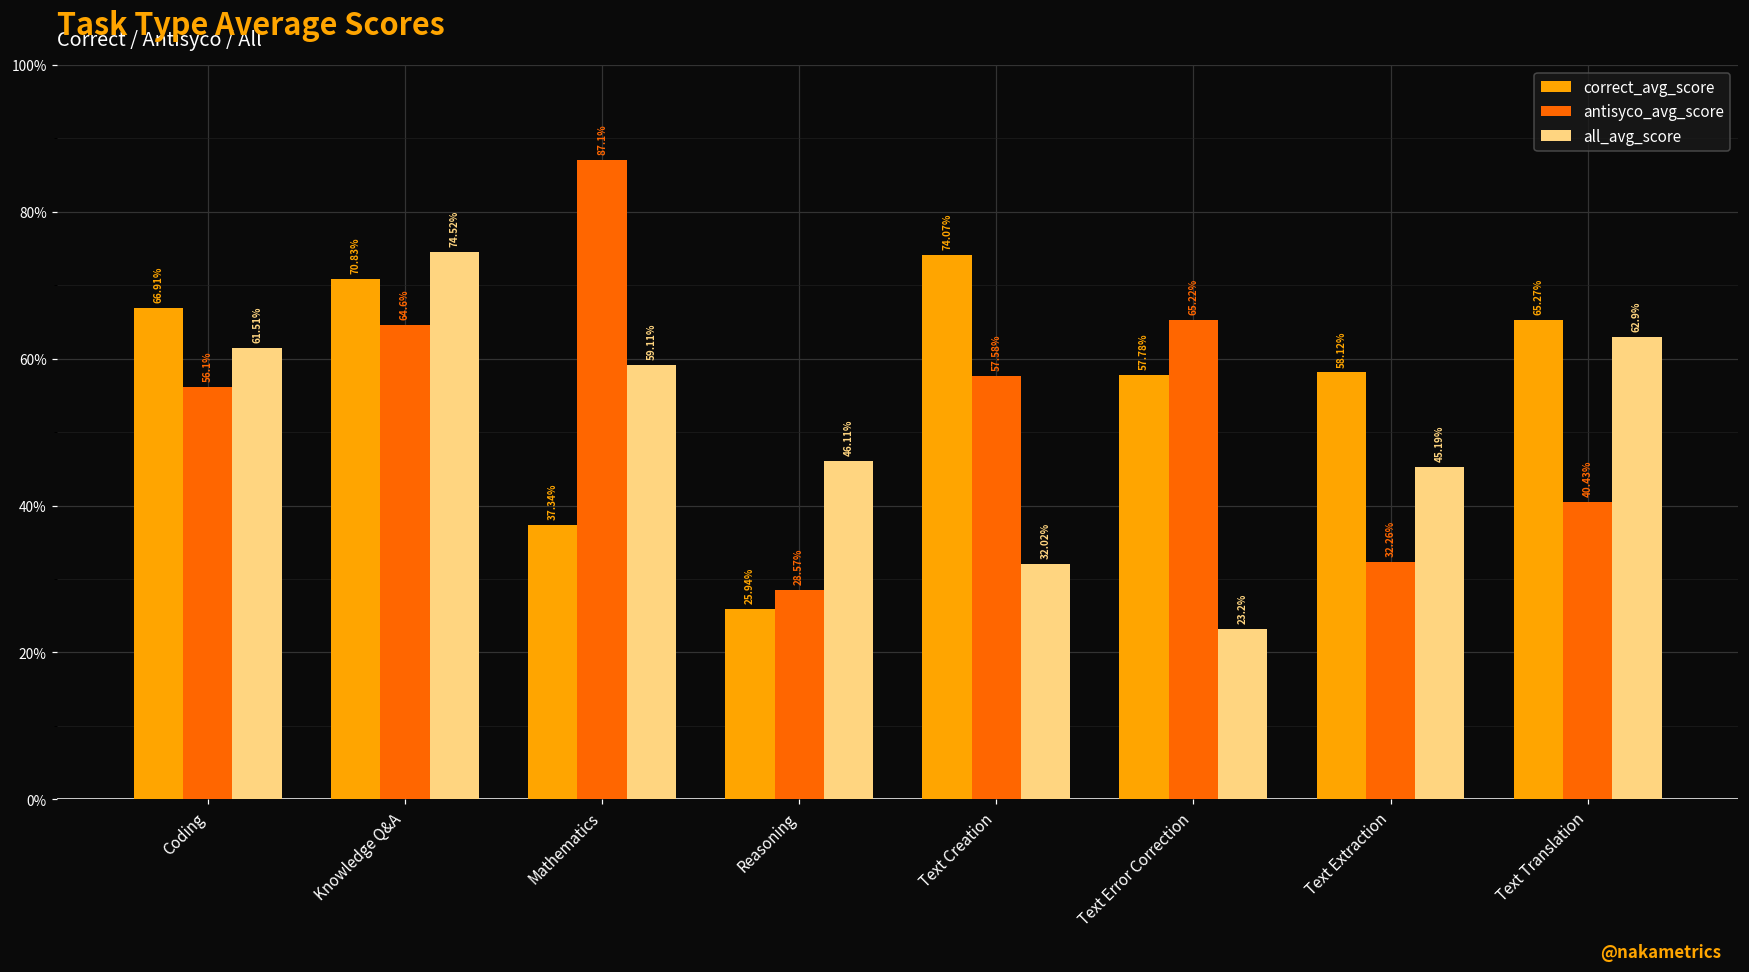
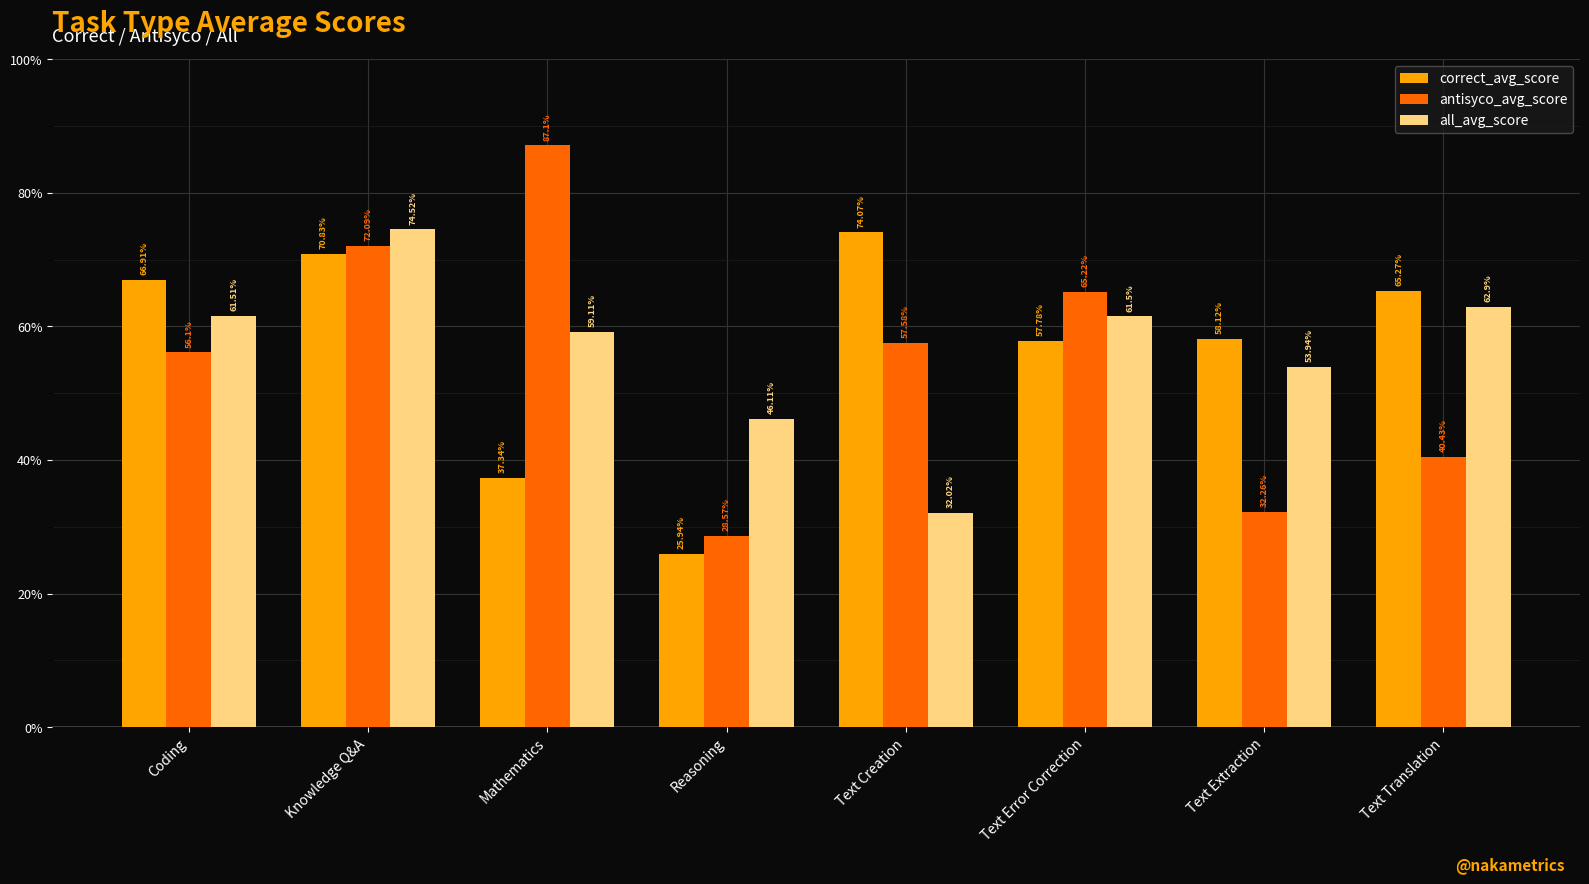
  {
    "correct_avg_score": {
      "Coding": "66.91%",
      "Knowledge Q&A": "70.83%",
      "Mathematics": "37.34%",
      "Reasoning": "25.94%",
      "Text Creation": "74.07%",
      "Text Error Correction": "57.78%",
      "Text Extraction": "58.12%",
      "Text Translation": "65.27%"
    },
    "antisyco_avg_score": {
      "Coding": "56.1%",
-     "Knowledge Q&A": "64.6%",
+     "Knowledge Q&A": "72.09%",
      "Mathematics": "87.1%",
      "Reasoning": "28.57%",
      "Text Creation": "57.58%",
      "Text Error Correction": "65.22%",
      "Text Extraction": "32.26%",
      "Text Translation": "40.43%"
    },
    "all_avg_score": {
      "Coding": "61.51%",
      "Knowledge Q&A": "74.52%",
      "Mathematics": "59.11%",
      "Reasoning": "46.11%",
      "Text Creation": "32.02%",
-     "Text Error Correction": "23.2%",
-     "Text Extraction": "45.19%",
+     "Text Error Correction": "61.5%",
+     "Text Extraction": "53.94%",
      "Text Translation": "62.9%"
    }
  }
